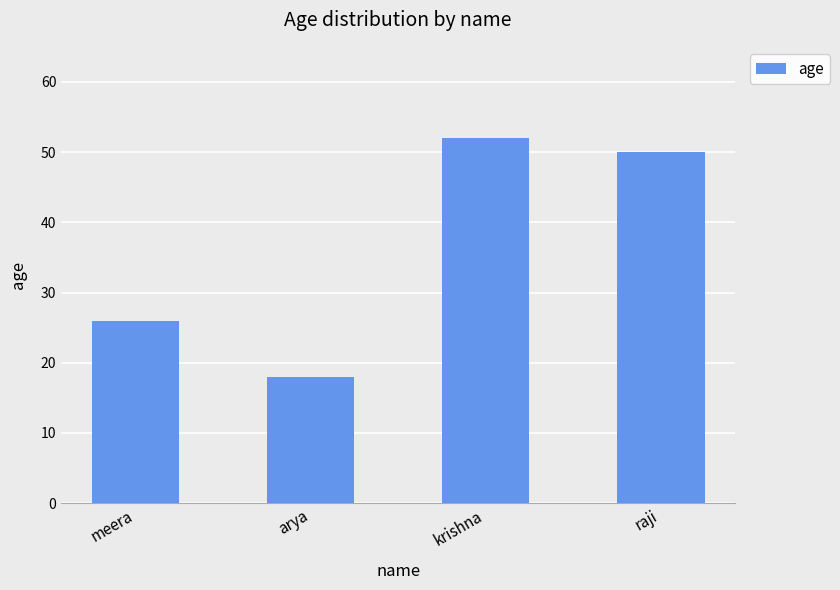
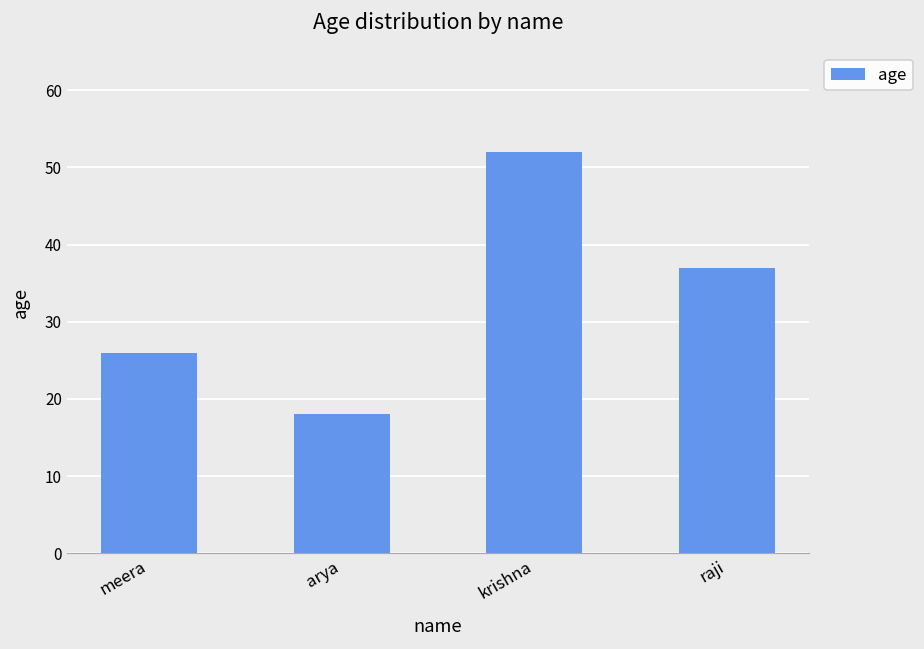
  {
    "meera": 26,
    "arya": 18,
    "krishna": 52,
-   "raji": 50
+   "raji": 37
  }
